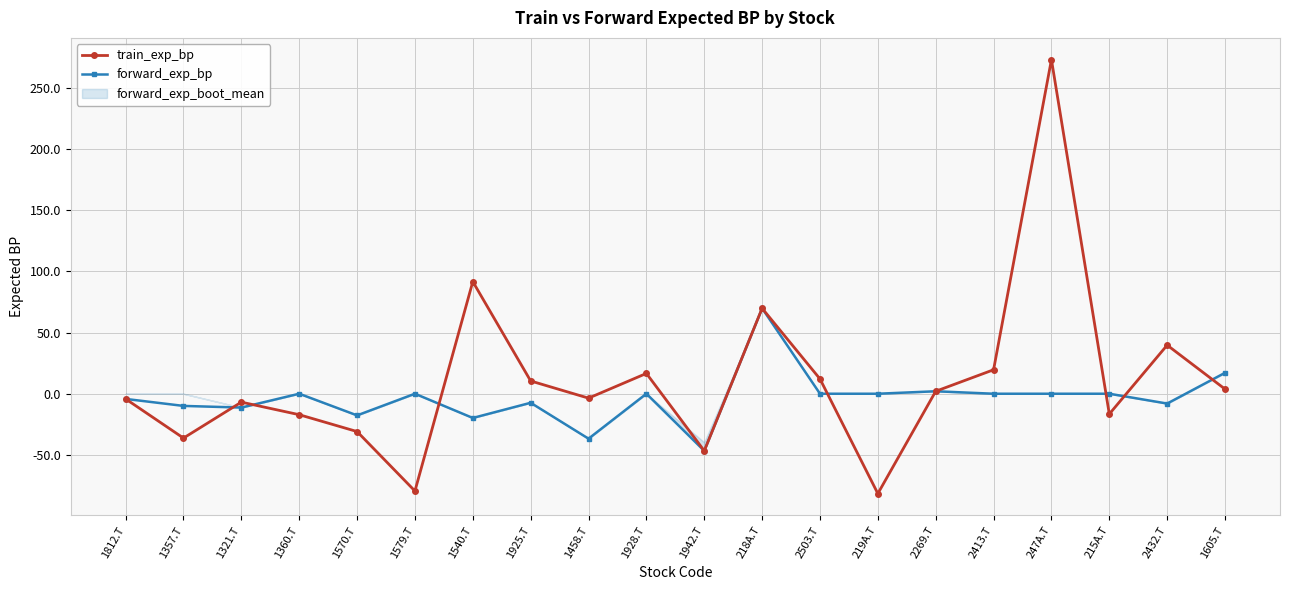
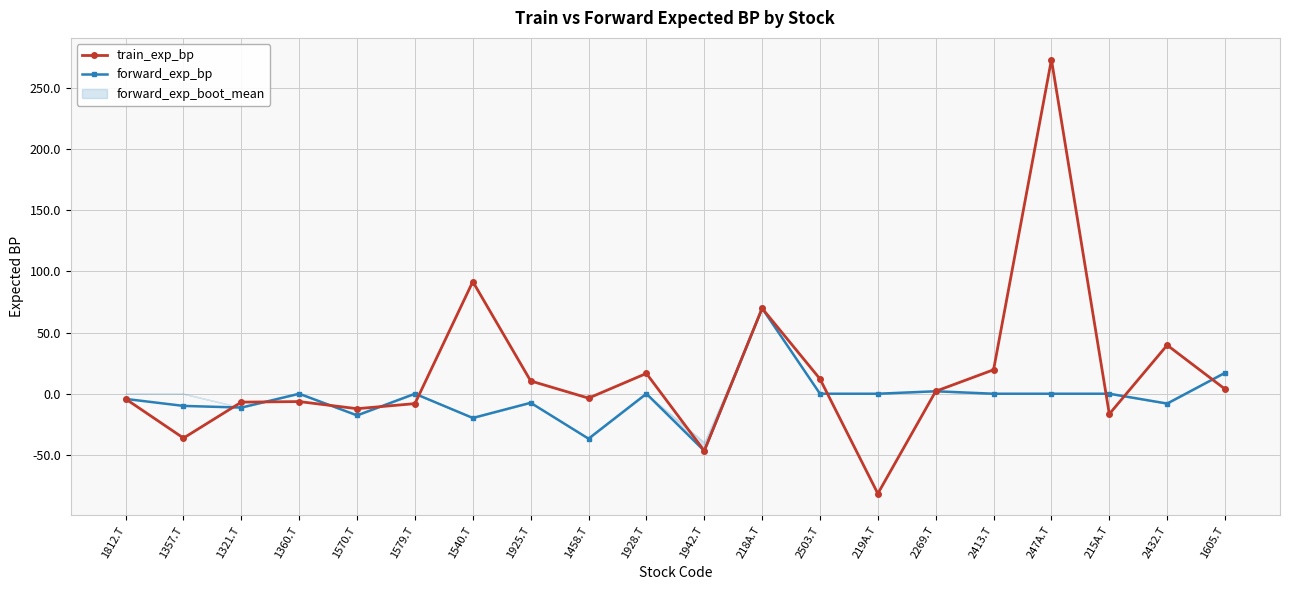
  {
    "train_exp_bp": {
      "1357.T": -36,
      "1321.T": -7,
-     "1360.T": -17,
-     "1570.T": -31,
-     "1579.T": -79,
+     "1360.T": -6,
+     "1570.T": -12,
+     "1579.T": -8,
      "1540.T": 92,
      "1925.T": 10,
      "1458.T": -4,
      "1928.T": 17,
      "2503.T": 12,
      "219A.T": -82,
      "2413.T": 20,
      "247A.T": 273,
      "215A.T": -17,
      "2432.T": 40,
      "1605.T": 4
    }
  }
